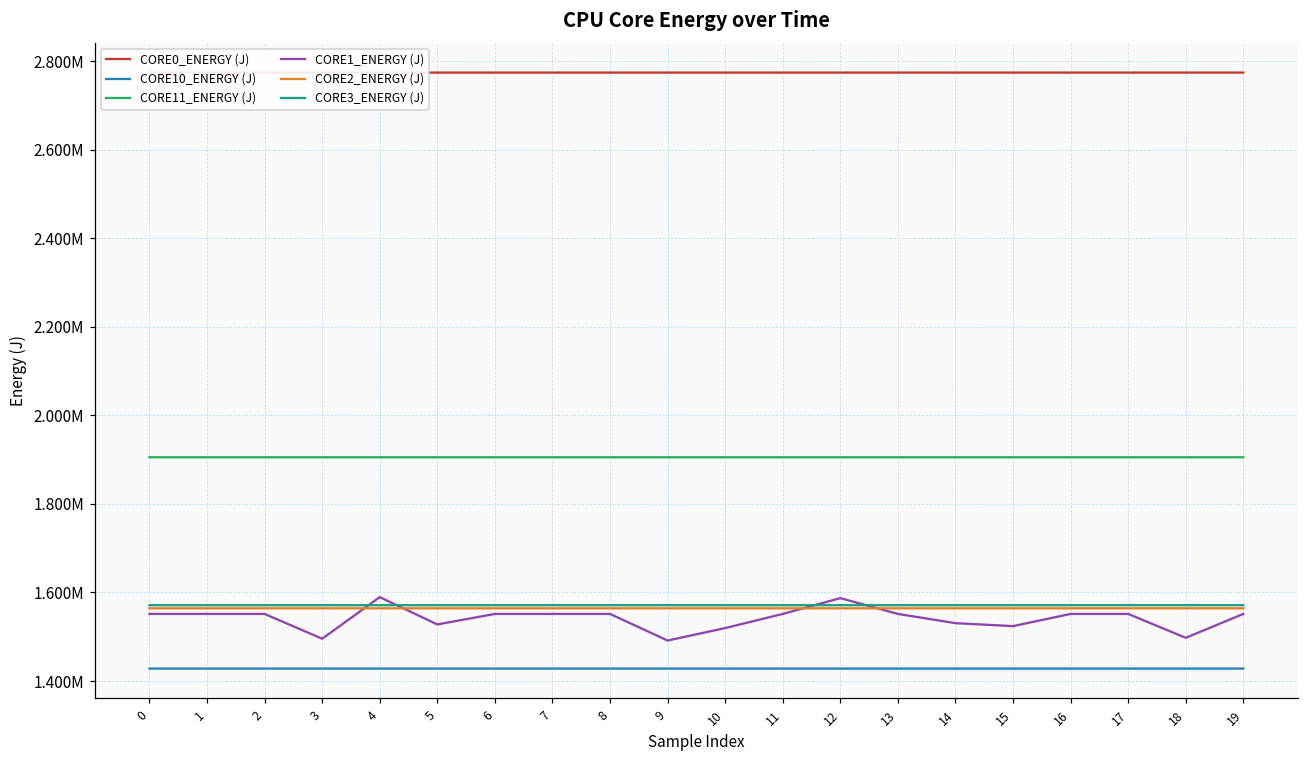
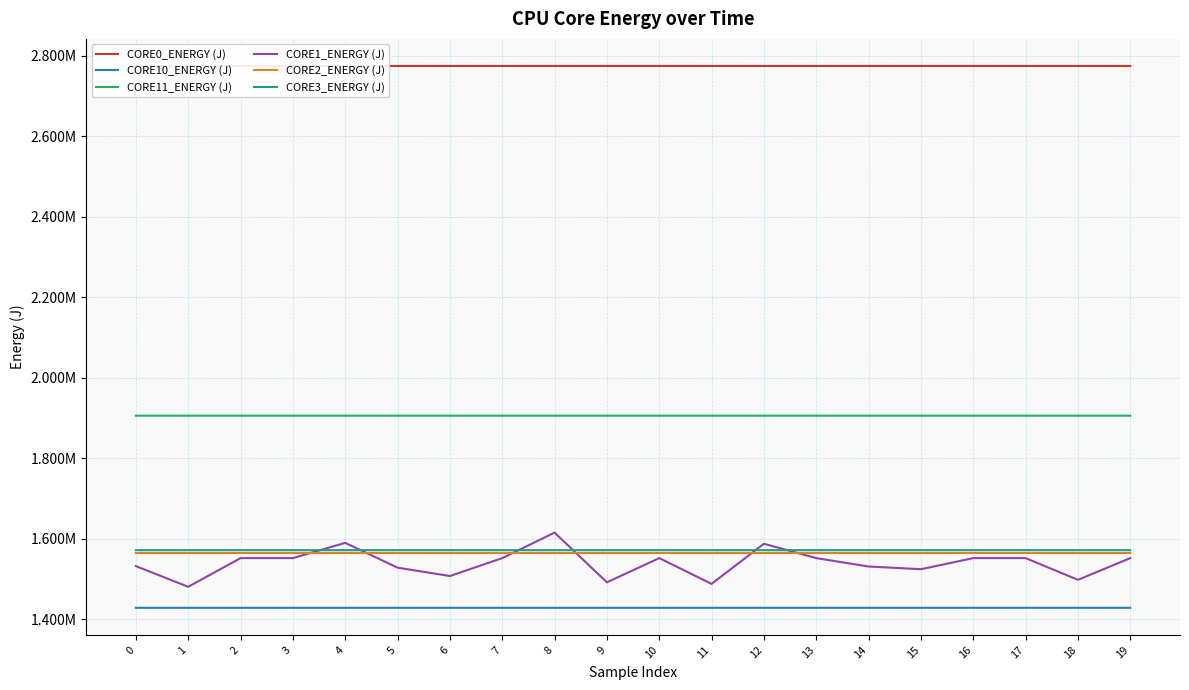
  {
    "CORE0_ENERGY (J)": {
      "5": 2770000,
      "6": 2770000,
      "7": 2770000,
      "8": 2770000,
      "9": 2770000,
      "10": 2770000,
      "11": 2770000,
      "12": 2770000,
      "13": 2770000,
      "14": 2770000,
      "15": 2770000,
      "16": 2770000,
      "17": 2770000,
      "18": 2770000,
      "19": 2770000
    },
    "CORE10_ENERGY (J)": {
      "0": 1430000,
      "1": 1430000,
      "2": 1430000,
      "3": 1430000,
      "4": 1430000,
      "5": 1430000,
      "6": 1430000,
      "7": 1430000,
      "8": 1430000,
      "9": 1430000,
      "10": 1430000,
      "11": 1430000,
      "12": 1430000,
      "13": 1430000,
      "14": 1430000,
      "15": 1430000,
      "16": 1430000,
      "17": 1430000,
      "18": 1430000,
      "19": 1430000
    },
    "CORE1_ENERGY (J)": {
-     "0": 1550000,
-     "1": 1550000,
+     "0": 1530000,
+     "1": 1480000,
      "2": 1550000,
-     "3": 1500000,
+     "3": 1550000,
      "4": 1590000,
      "5": 1530000,
-     "6": 1550000,
+     "6": 1510000,
      "7": 1550000,
-     "8": 1550000,
+     "8": 1610000,
      "9": 1490000,
-     "10": 1520000,
-     "11": 1550000,
+     "10": 1550000,
+     "11": 1490000,
      "12": 1590000,
      "13": 1550000,
      "14": 1530000,
      "15": 1520000,
      "16": 1550000,
      "17": 1550000,
      "18": 1500000,
      "19": 1550000
    },
    "CORE2_ENERGY (J)": {
      "0": 1560000,
      "1": 1560000,
      "2": 1560000,
      "3": 1560000,
      "4": 1560000,
      "5": 1560000,
      "6": 1560000,
      "7": 1560000,
      "8": 1560000,
      "9": 1560000,
      "10": 1560000,
      "11": 1560000,
      "12": 1560000,
      "13": 1560000,
      "14": 1560000,
      "15": 1560000,
      "16": 1560000,
      "17": 1560000,
      "18": 1560000,
      "19": 1560000
    }
  }
